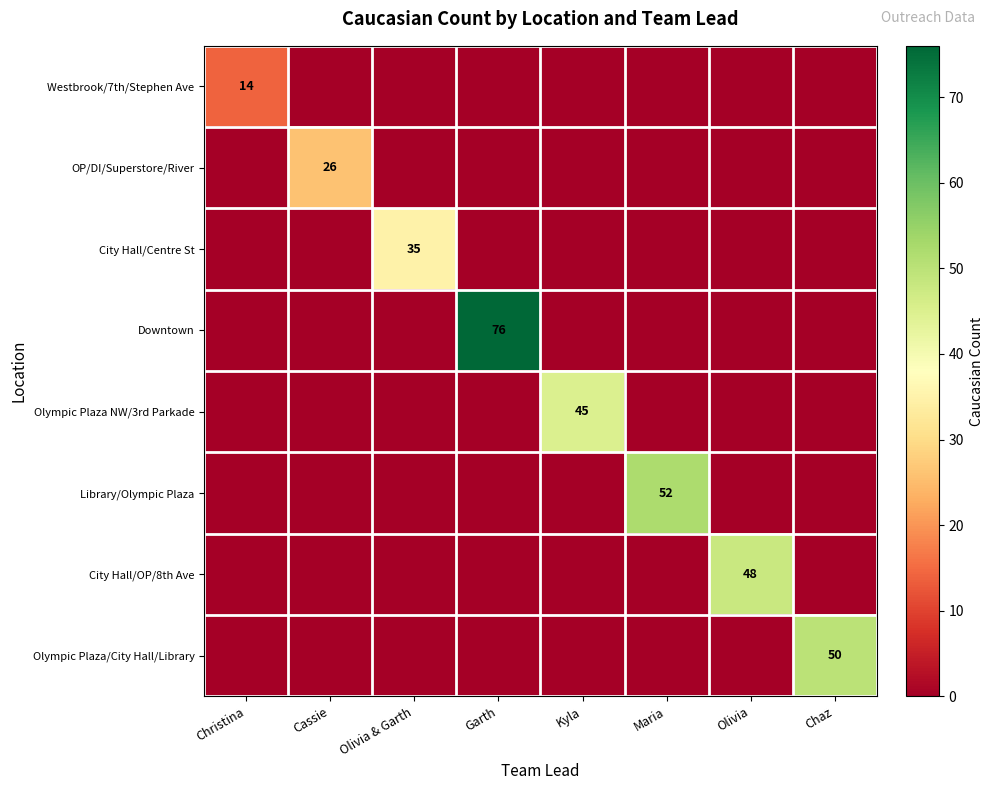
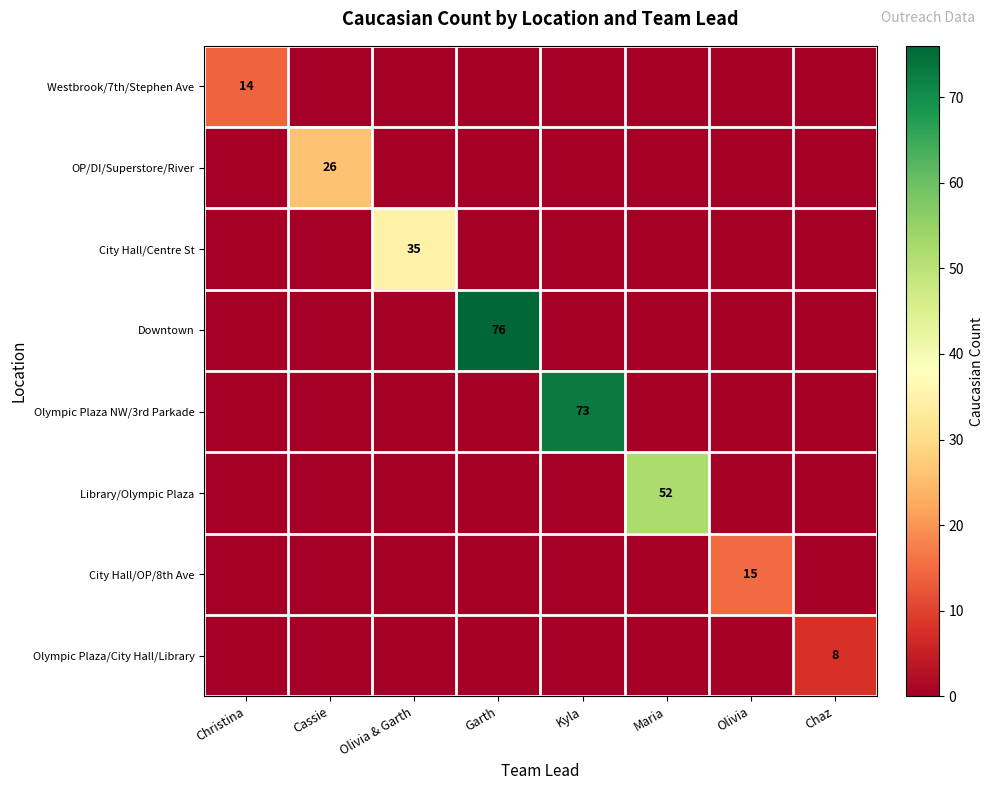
  {
    "Westbrook/7th/Stephen Ave": {
      "Christina": 14
    },
    "OP/DI/Superstore/River": {
      "Cassie": 26
    },
    "City Hall/Centre St": {
      "Olivia & Garth": 35
    },
    "Downtown": {
      "Garth": 76
    },
    "Olympic Plaza NW/3rd Parkade": {
-     "Kyla": 45
+     "Kyla": 73
    },
    "Library/Olympic Plaza": {
      "Maria": 52
    },
    "City Hall/OP/8th Ave": {
-     "Olivia": 48
+     "Olivia": 15
    },
    "Olympic Plaza/City Hall/Library": {
-     "Chaz": 50
+     "Chaz": 8
    }
  }
